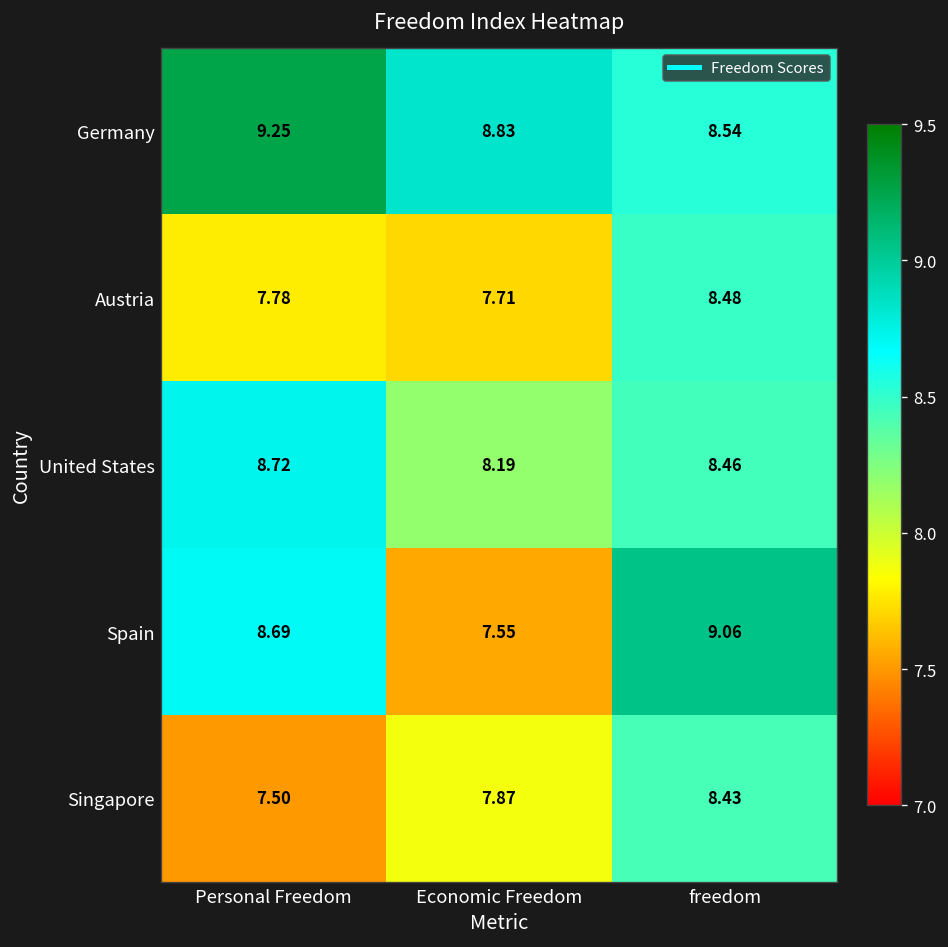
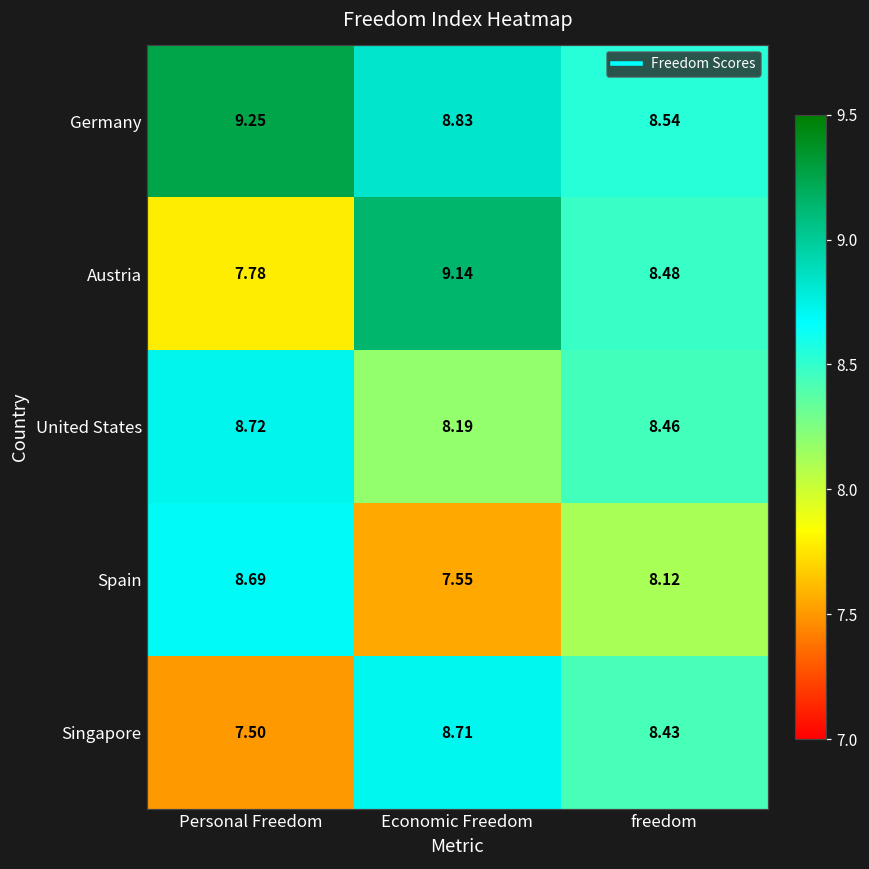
  {
    "Germany": {
      "Personal Freedom": 9.25,
      "Economic Freedom": 8.83,
      "freedom": 8.54
    },
    "Austria": {
      "Personal Freedom": 7.78,
-     "Economic Freedom": 7.71,
+     "Economic Freedom": 9.14,
      "freedom": 8.48
    },
    "United States": {
      "Personal Freedom": 8.72,
      "Economic Freedom": 8.19,
      "freedom": 8.46
    },
    "Spain": {
      "Personal Freedom": 8.69,
      "Economic Freedom": 7.55,
-     "freedom": 9.06
+     "freedom": 8.12
    },
    "Singapore": {
      "Personal Freedom": 7.50,
-     "Economic Freedom": 7.87,
+     "Economic Freedom": 8.71,
      "freedom": 8.43
    }
  }
